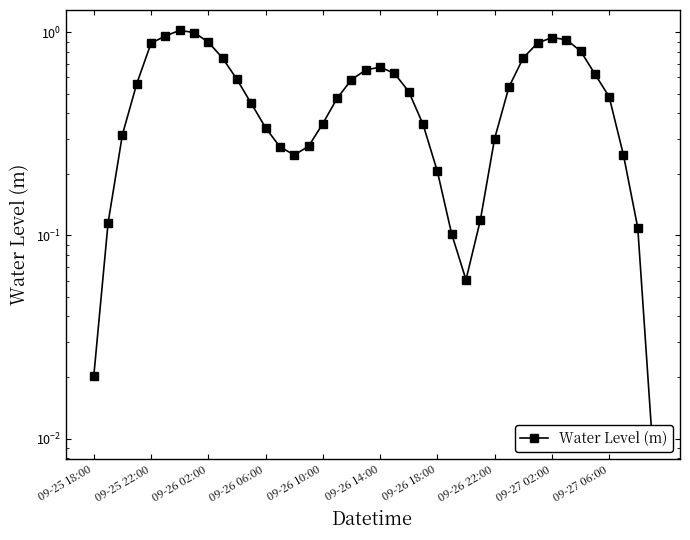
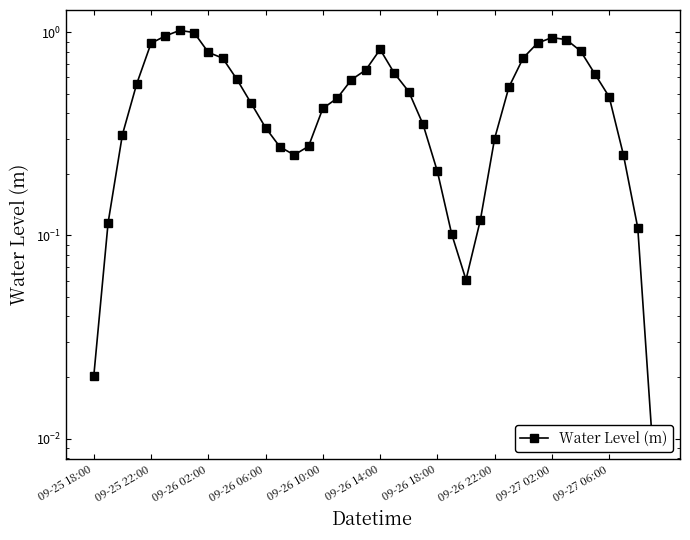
  {
    "09-25 18:00": 0.02,
    "09-25 22:00": 0.9,
-   "09-26 02:00": 0.9,
+   "09-26 02:00": 0.80,
    "09-26 06:00": 0.34,
-   "09-26 10:00": 0.36,
-   "09-26 14:00": 0.68,
+   "09-26 10:00": 0.42,
+   "09-26 14:00": 0.83,
    "09-26 18:00": 0.21,
    "09-26 22:00": 0.30,
    "09-27 02:00": 0.9,
    "09-27 06:00": 0.48
  }
